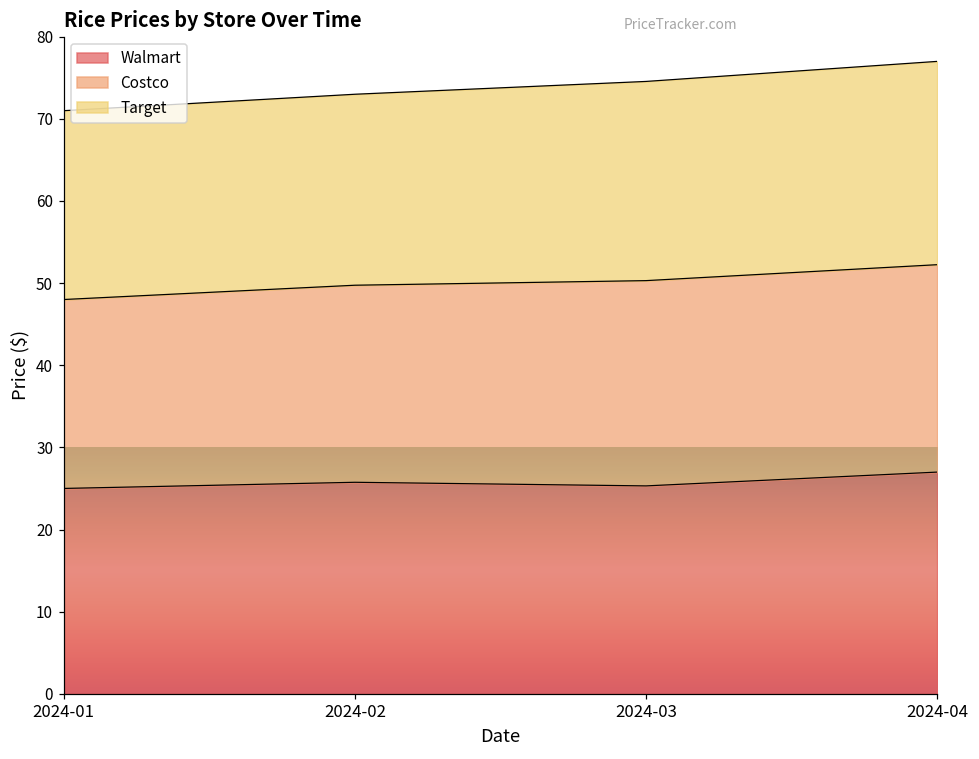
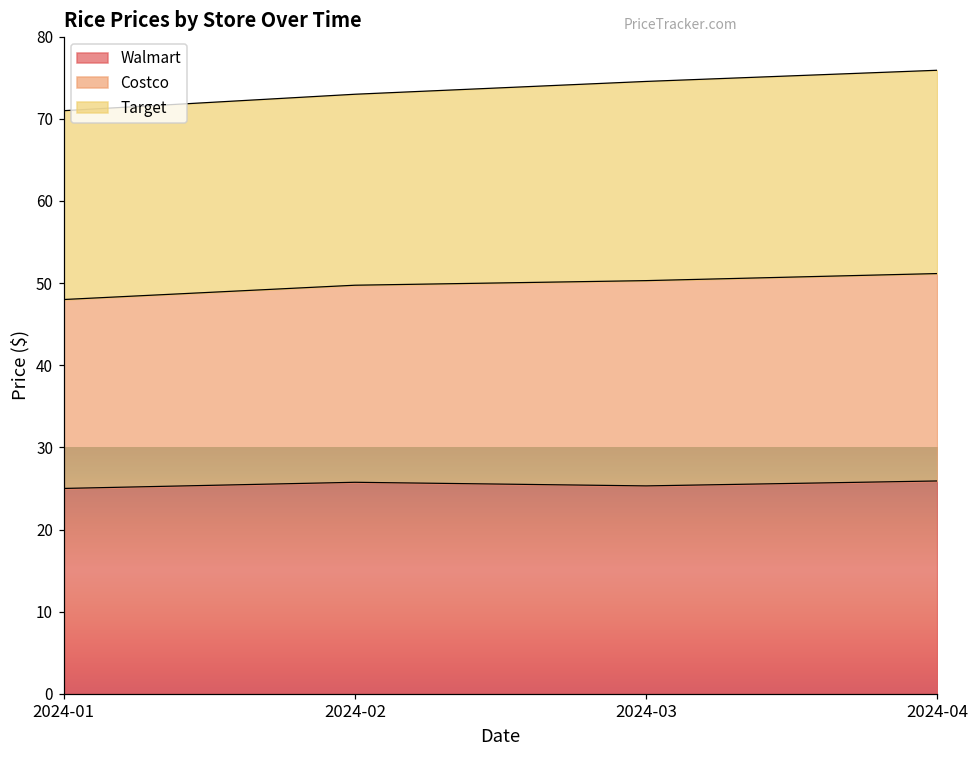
  {
    "Walmart": {
      "2024-01": 25,
      "2024-02": 26,
      "2024-03": 25,
-     "2024-04": 27
+     "2024-04": 26
    }
  }
